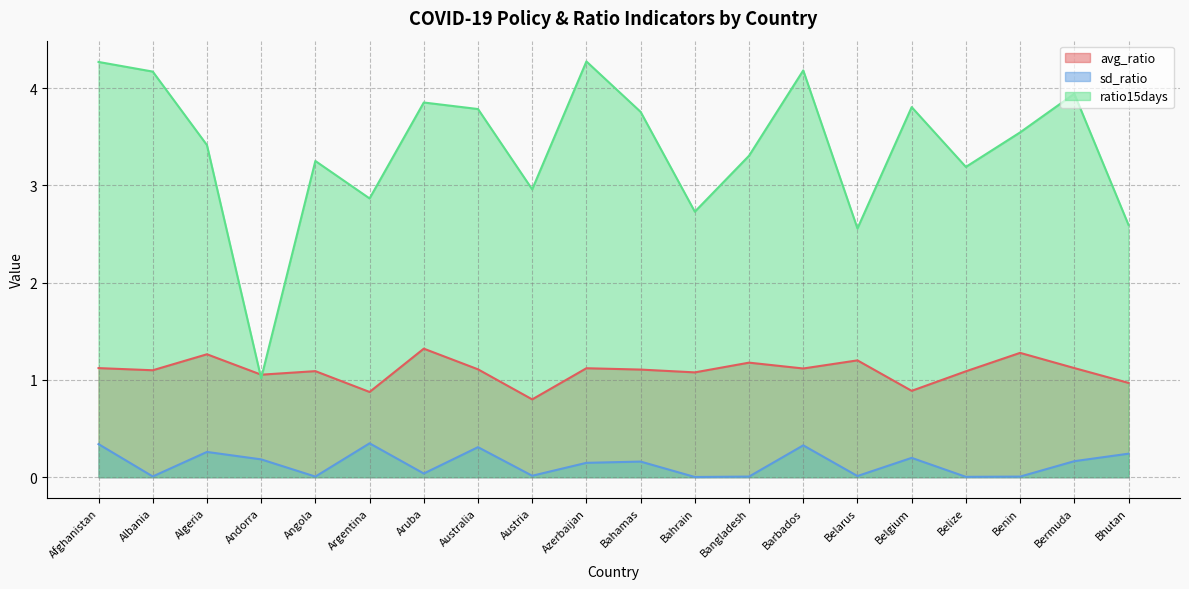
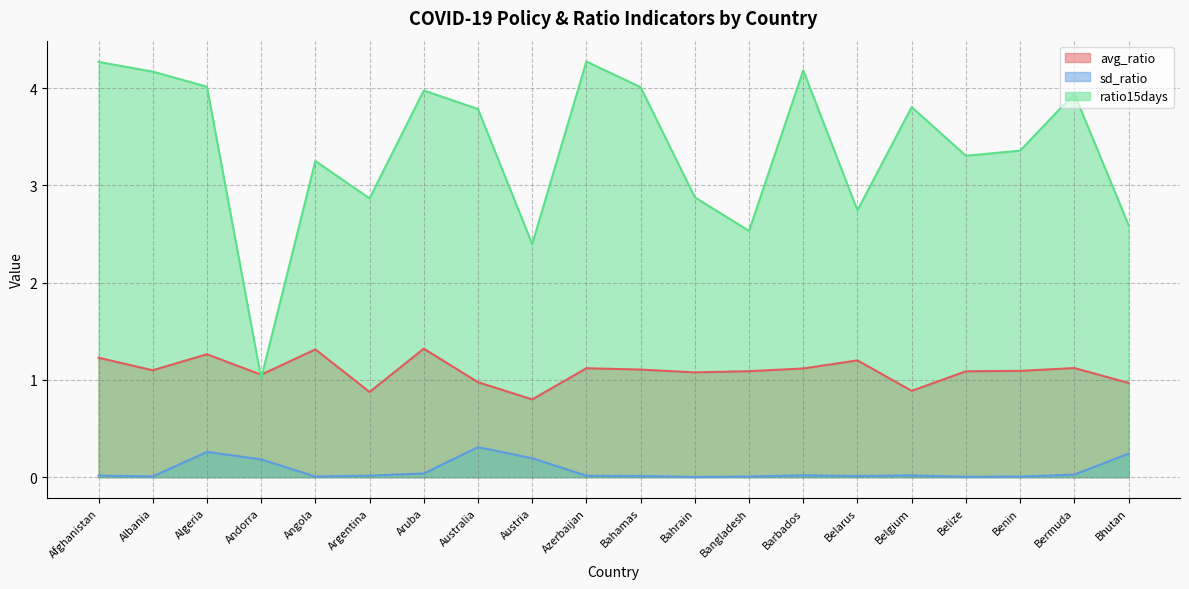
  {
    "avg_ratio": {
-     "Afghanistan": 1.1,
+     "Afghanistan": 1.2,
      "Albania": 1.1,
      "Algeria": 1.3,
      "Andorra": 1.1,
-     "Angola": 1.1,
+     "Angola": 1.3,
      "Argentina": 0.9,
      "Aruba": 1.3,
-     "Australia": 1.1,
+     "Australia": 1.0,
      "Austria": 0.8,
      "Azerbaijan": 1.1,
      "Bahamas": 1.1,
      "Bahrain": 1.1,
-     "Bangladesh": 1.2,
+     "Bangladesh": 1.1,
      "Barbados": 1.1,
      "Belarus": 1.2,
      "Belgium": 0.9,
      "Belize": 1.1,
-     "Benin": 1.3,
+     "Benin": 1.1,
      "Bermuda": 1.1,
      "Bhutan": 1.0
    },
    "sd_ratio": {
-     "Afghanistan": 0.3,
+     "Afghanistan": 0.0,
      "Albania": 0.0,
      "Algeria": 0.3,
      "Andorra": 0.2,
      "Angola": 0.0,
-     "Argentina": 0.3,
+     "Argentina": 0.0,
      "Aruba": 0.0,
      "Australia": 0.3,
-     "Austria": 0.0,
-     "Azerbaijan": 0.1,
-     "Bahamas": 0.2,
+     "Austria": 0.2,
+     "Azerbaijan": 0.0,
+     "Bahamas": 0.0,
      "Bahrain": 0.0,
      "Bangladesh": 0.0,
-     "Barbados": 0.3,
+     "Barbados": 0.0,
      "Belarus": 0.0,
-     "Belgium": 0.2,
+     "Belgium": 0.0,
      "Belize": 0.0,
      "Benin": 0.0,
-     "Bermuda": 0.2,
+     "Bermuda": 0.0,
      "Bhutan": 0.2
    },
    "ratio15days": {
      "Afghanistan": 4.3,
      "Albania": 4.2,
-     "Algeria": 3.4,
+     "Algeria": 4.0,
      "Andorra": 1.0,
      "Angola": 3.3,
      "Argentina": 2.9,
-     "Aruba": 3.9,
+     "Aruba": 4.0,
      "Australia": 3.8,
-     "Austria": 3.0,
+     "Austria": 2.4,
      "Azerbaijan": 4.3,
-     "Bahamas": 3.8,
-     "Bahrain": 2.7,
-     "Bangladesh": 3.3,
+     "Bahamas": 4.0,
+     "Bahrain": 2.9,
+     "Bangladesh": 2.5,
      "Barbados": 4.2,
-     "Belarus": 2.6,
+     "Belarus": 2.7,
      "Belgium": 3.8,
-     "Belize": 3.2,
-     "Benin": 3.5,
+     "Belize": 3.3,
+     "Benin": 3.4,
      "Bhutan": 2.6
    }
  }
